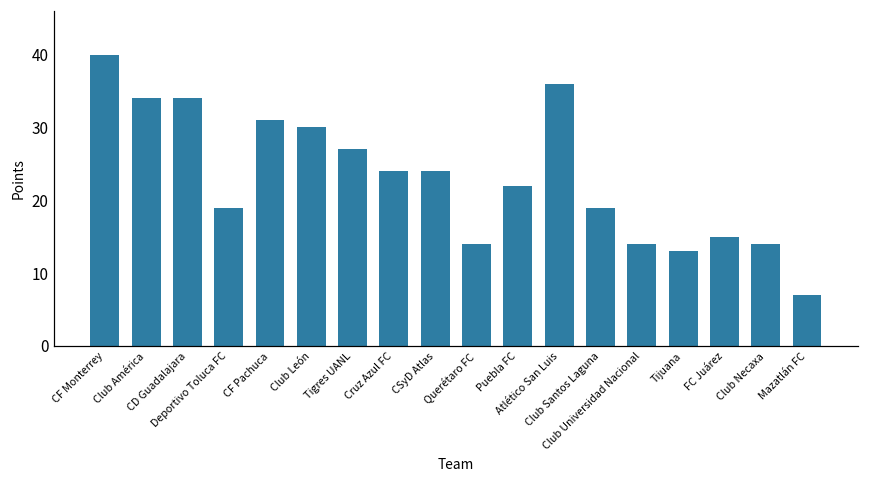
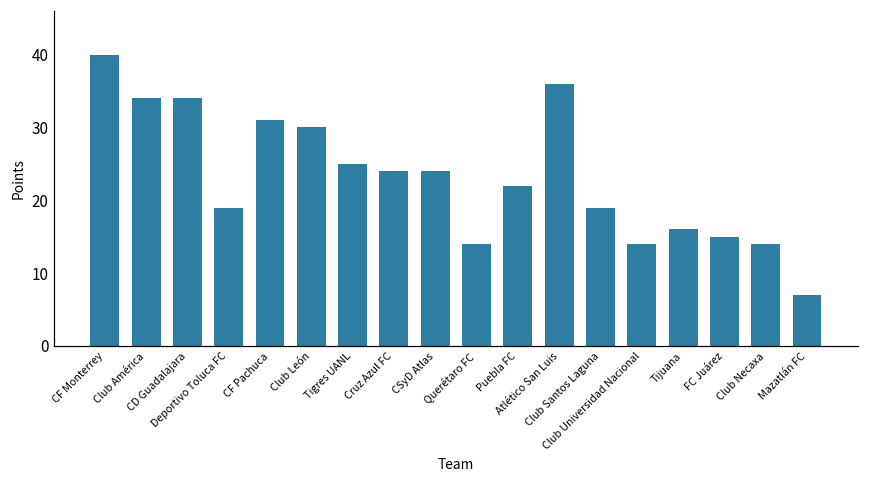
  {
    "CF Monterrey": 40,
    "Club América": 34,
    "CD Guadalajara": 34,
    "Deportivo Toluca FC": 19,
    "CF Pachuca": 31,
    "Club León": 30,
-   "Tigres UANL": 27,
+   "Tigres UANL": 25,
    "Cruz Azul FC": 24,
    "CSyD Atlas": 24,
    "Querétaro FC": 14,
    "Puebla FC": 22,
    "Atlético San Luis": 36,
    "Club Santos Laguna": 19,
    "Club Universidad Nacional": 14,
-   "Tijuana": 13,
+   "Tijuana": 16,
    "FC Juárez": 15,
    "Club Necaxa": 14,
    "Mazatlán FC": 7
  }
